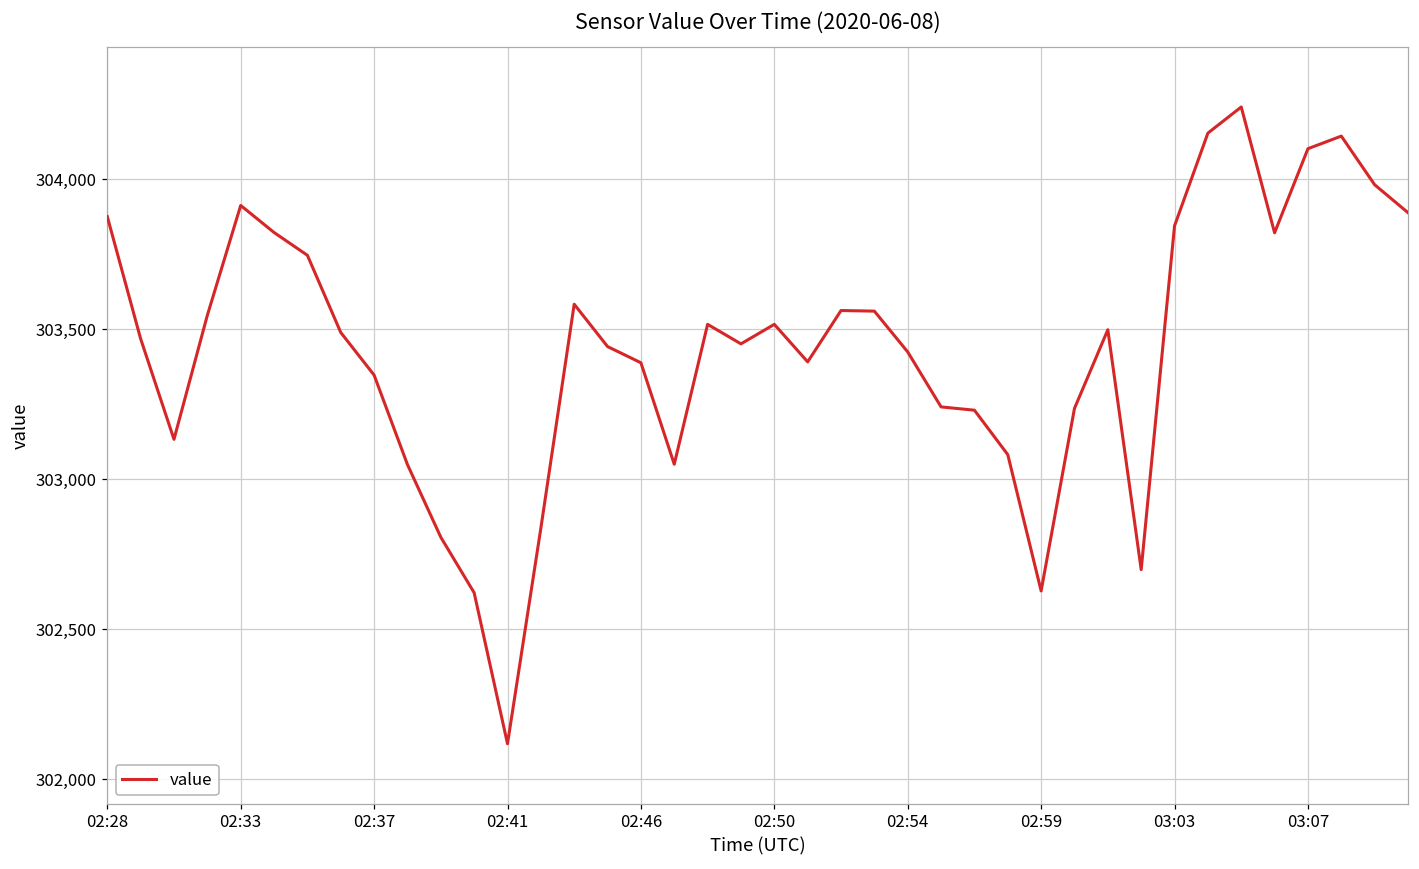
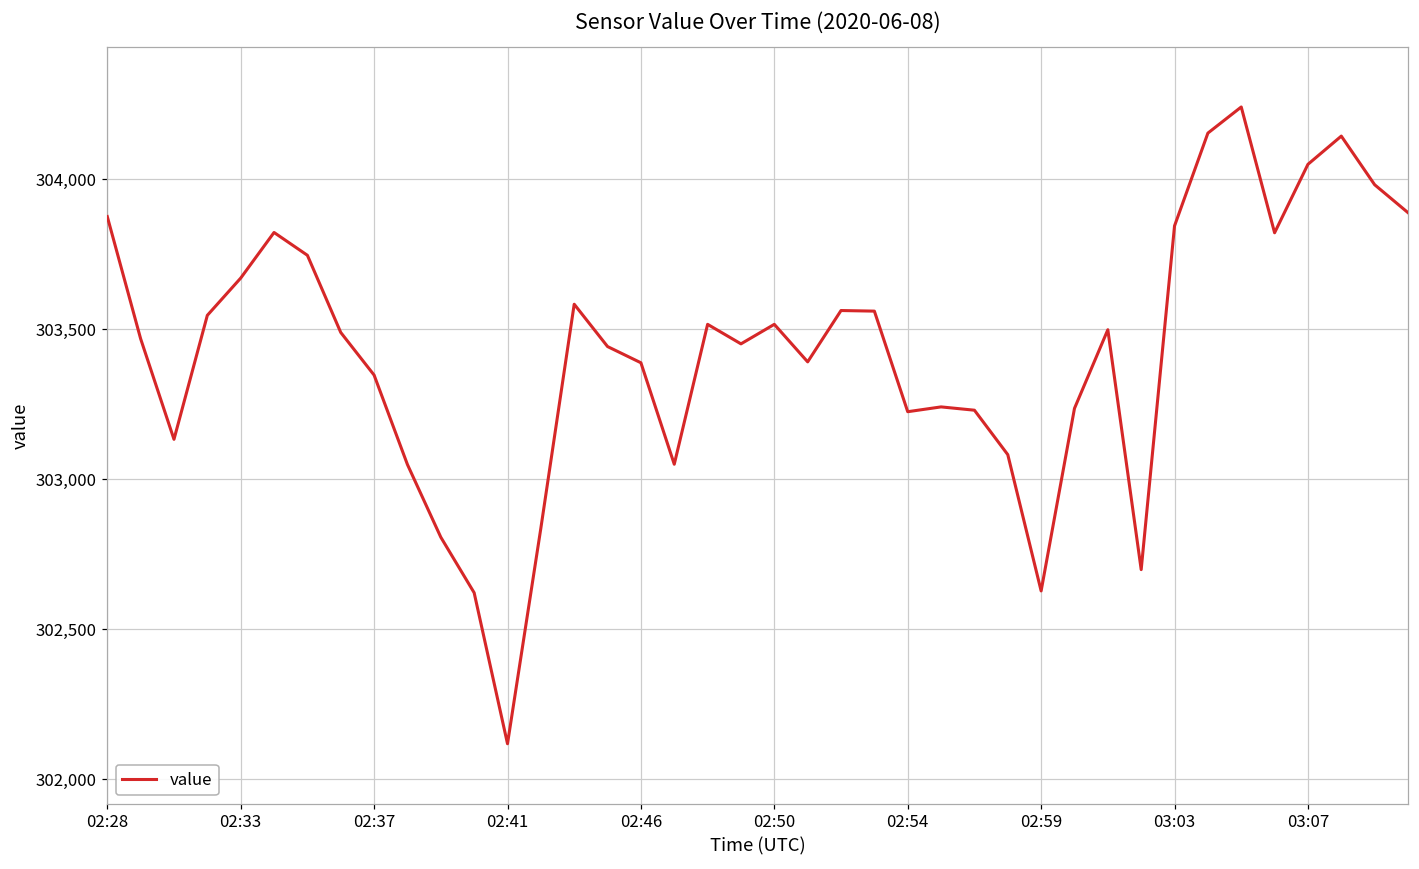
  {
    "02:28": "303,880",
-   "02:33": "303,910",
+   "02:33": "303,670",
    "02:37": "303,350",
    "02:41": "302,120",
    "02:46": "303,390",
    "02:50": "303,520",
-   "02:54": "303,420",
+   "02:54": "303,230",
    "02:59": "302,630",
    "03:03": "303,840",
-   "03:07": "304,100"
+   "03:07": "304,050"
  }
